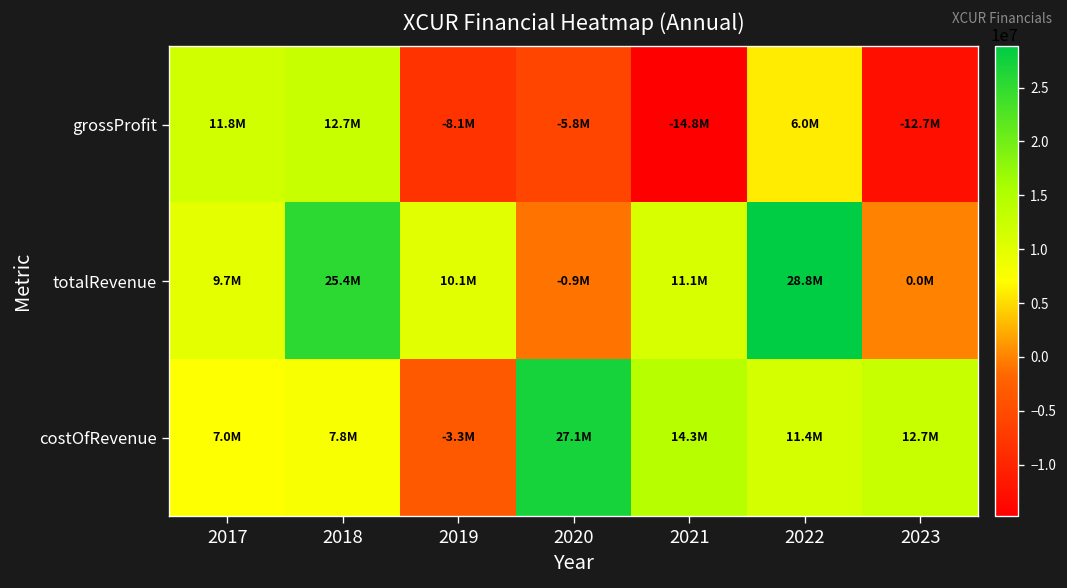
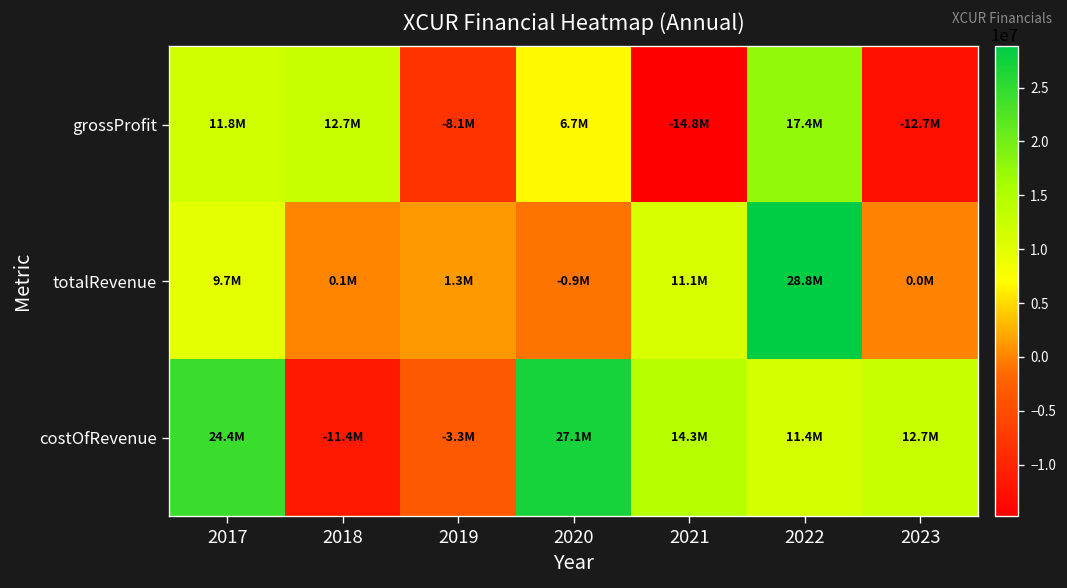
  {
    "grossProfit": {
      "2017": "11.8M",
      "2018": "12.7M",
      "2019": "-8.1M",
-     "2020": "-5.8M",
+     "2020": "6.7M",
      "2021": "-14.8M",
-     "2022": "6.0M",
+     "2022": "17.4M",
      "2023": "-12.7M"
    },
    "totalRevenue": {
      "2017": "9.7M",
-     "2018": "25.4M",
-     "2019": "10.1M",
+     "2018": "0.1M",
+     "2019": "1.3M",
      "2020": "-0.9M",
      "2021": "11.1M",
      "2022": "28.8M",
      "2023": "0.0M"
    },
    "costOfRevenue": {
-     "2017": "7.0M",
-     "2018": "7.8M",
+     "2017": "24.4M",
+     "2018": "-11.4M",
      "2019": "-3.3M",
      "2020": "27.1M",
      "2021": "14.3M",
      "2022": "11.4M",
      "2023": "12.7M"
    }
  }
